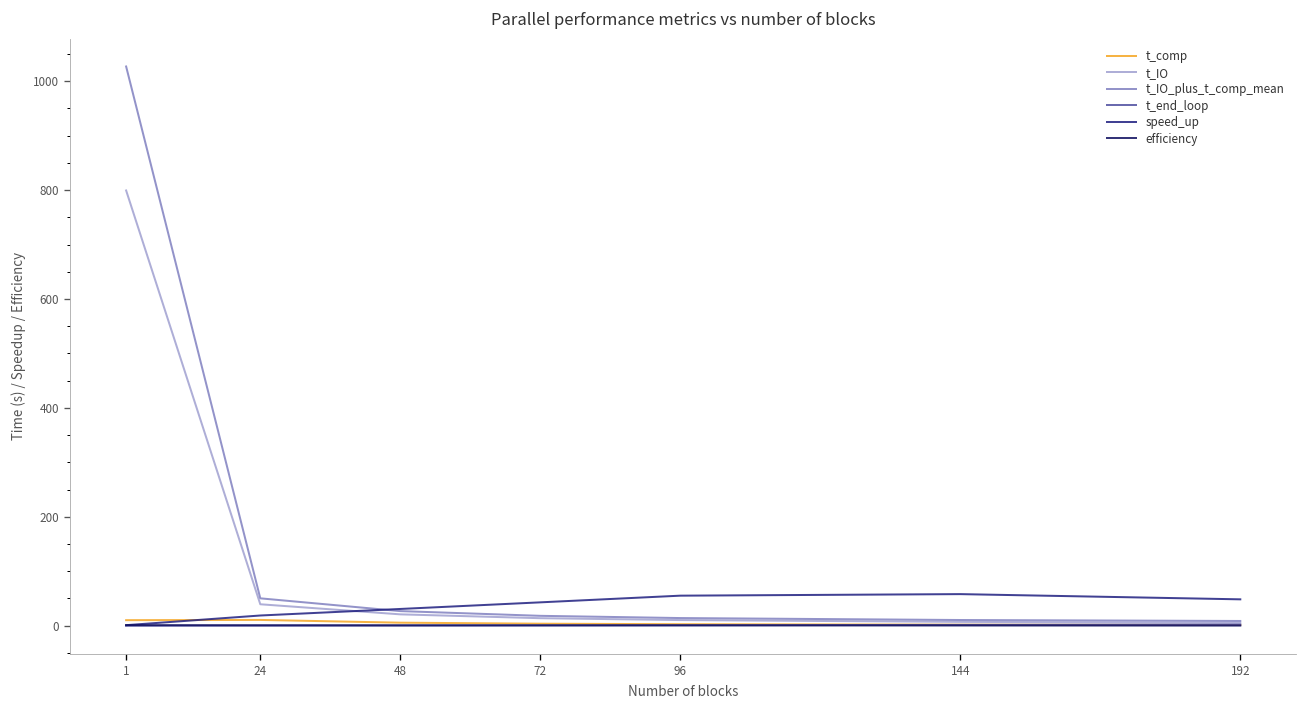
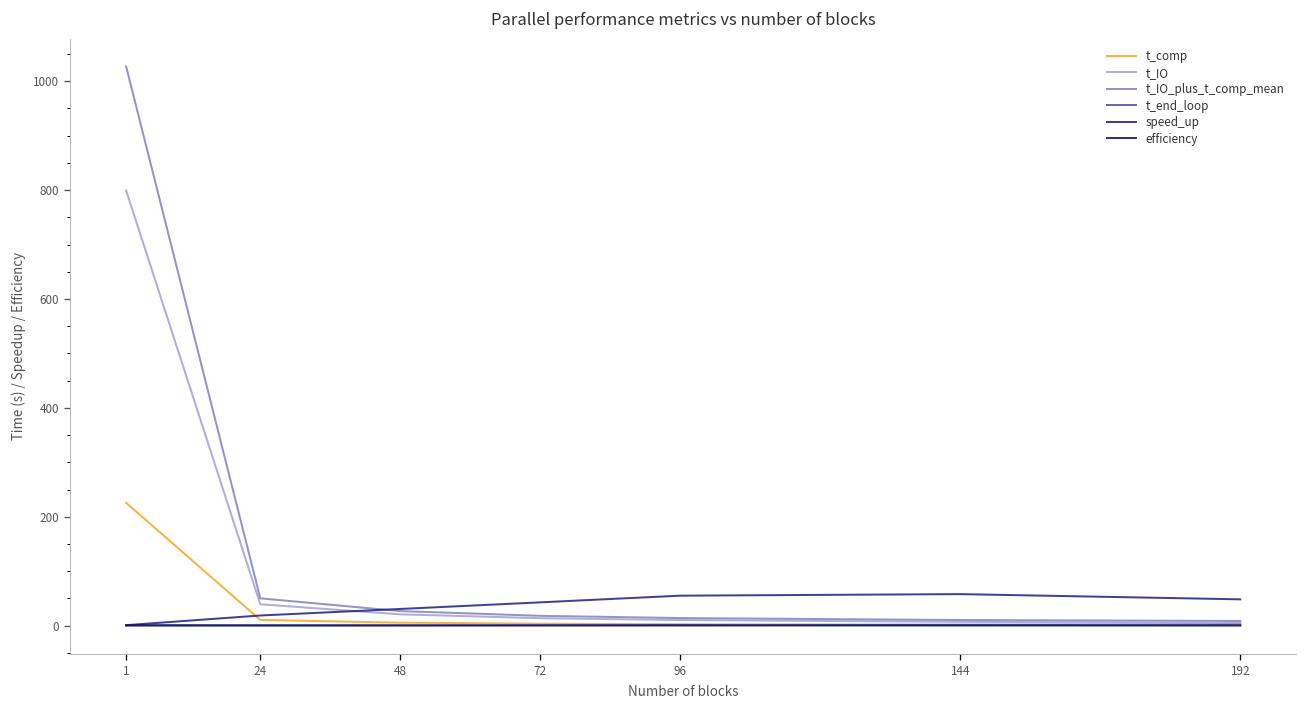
  {
    "t_comp": {
-     "1": 10,
+     "1": 230,
      "24": 10
    }
  }
